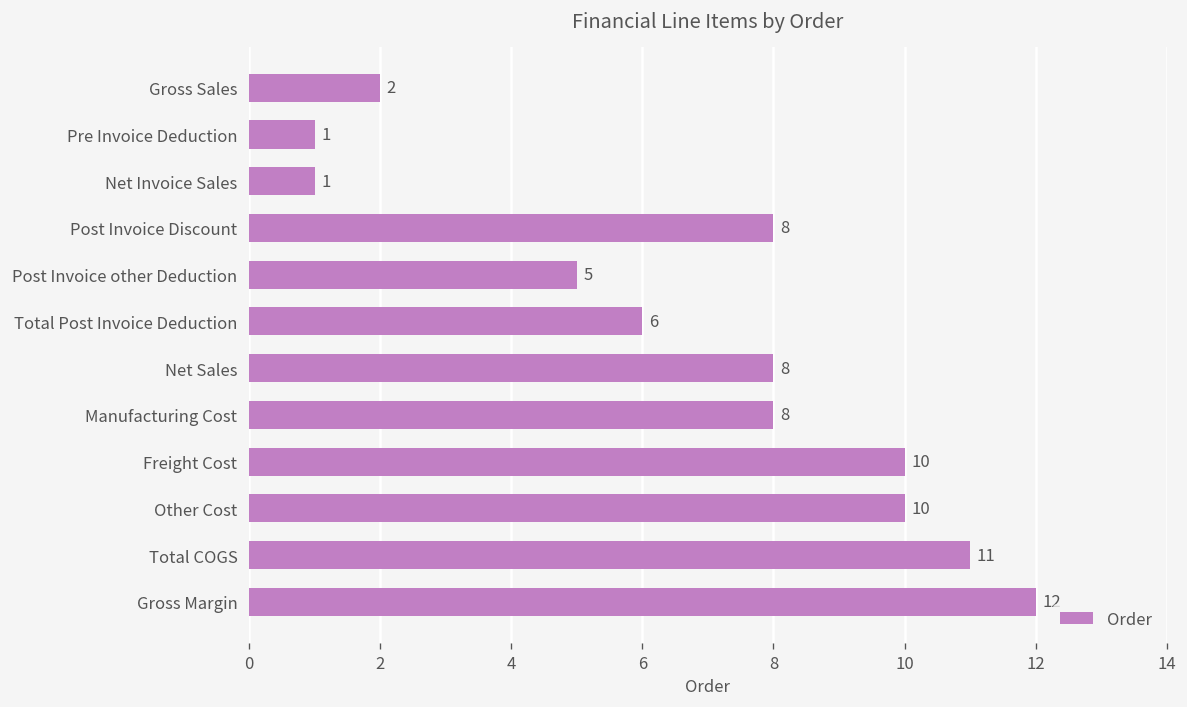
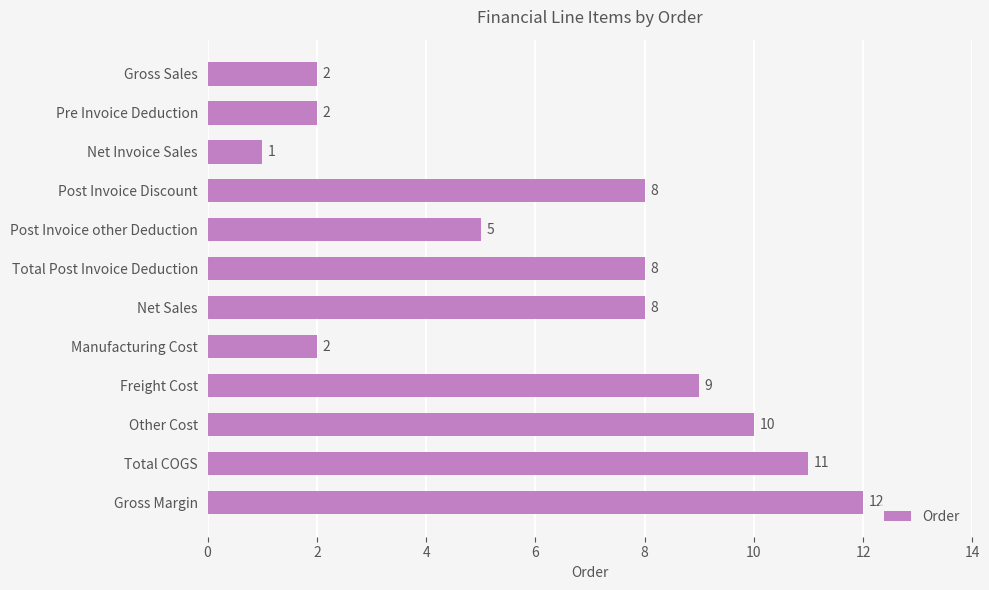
  {
    "Gross Sales": 2,
-   "Pre Invoice Deduction": 1,
+   "Pre Invoice Deduction": 2,
    "Net Invoice Sales": 1,
    "Post Invoice Discount": 8,
    "Post Invoice other Deduction": 5,
-   "Total Post Invoice Deduction": 6,
+   "Total Post Invoice Deduction": 8,
    "Net Sales": 8,
-   "Manufacturing Cost": 8,
-   "Freight Cost": 10,
+   "Manufacturing Cost": 2,
+   "Freight Cost": 9,
    "Other Cost": 10,
    "Total COGS": 11
  }
